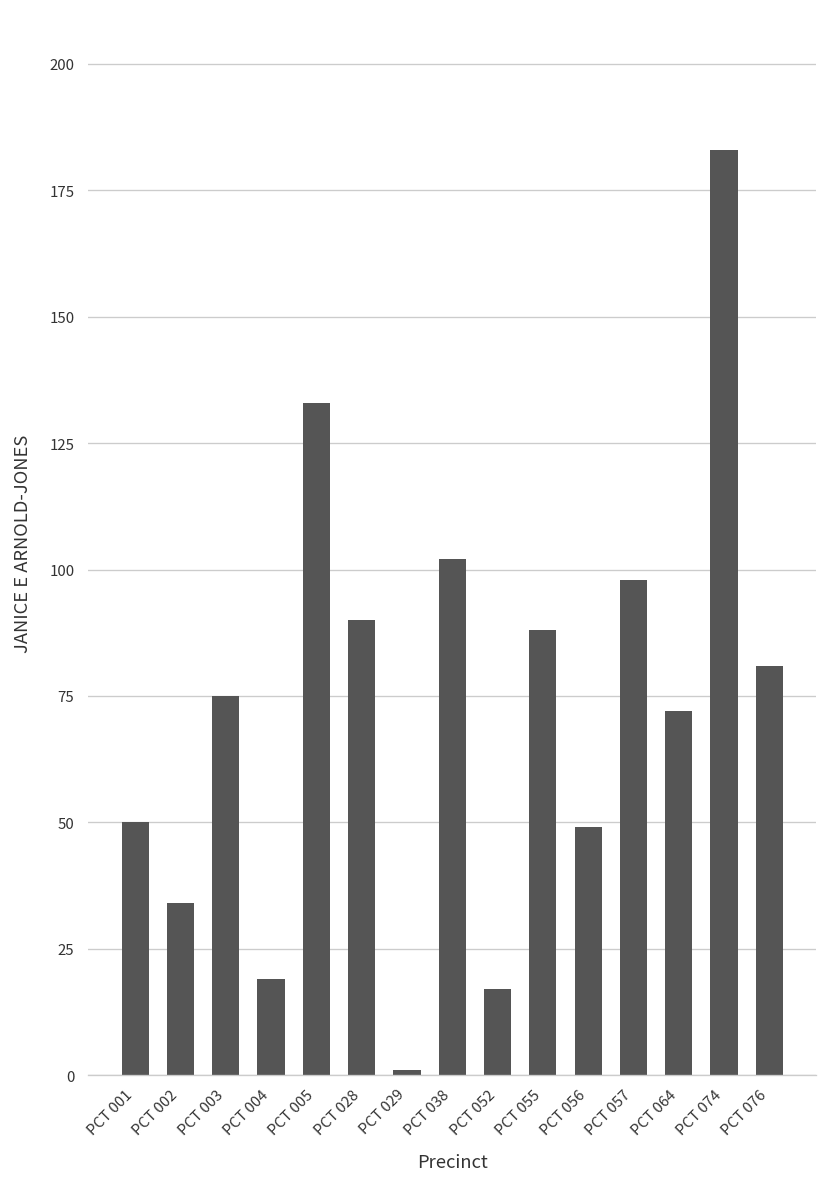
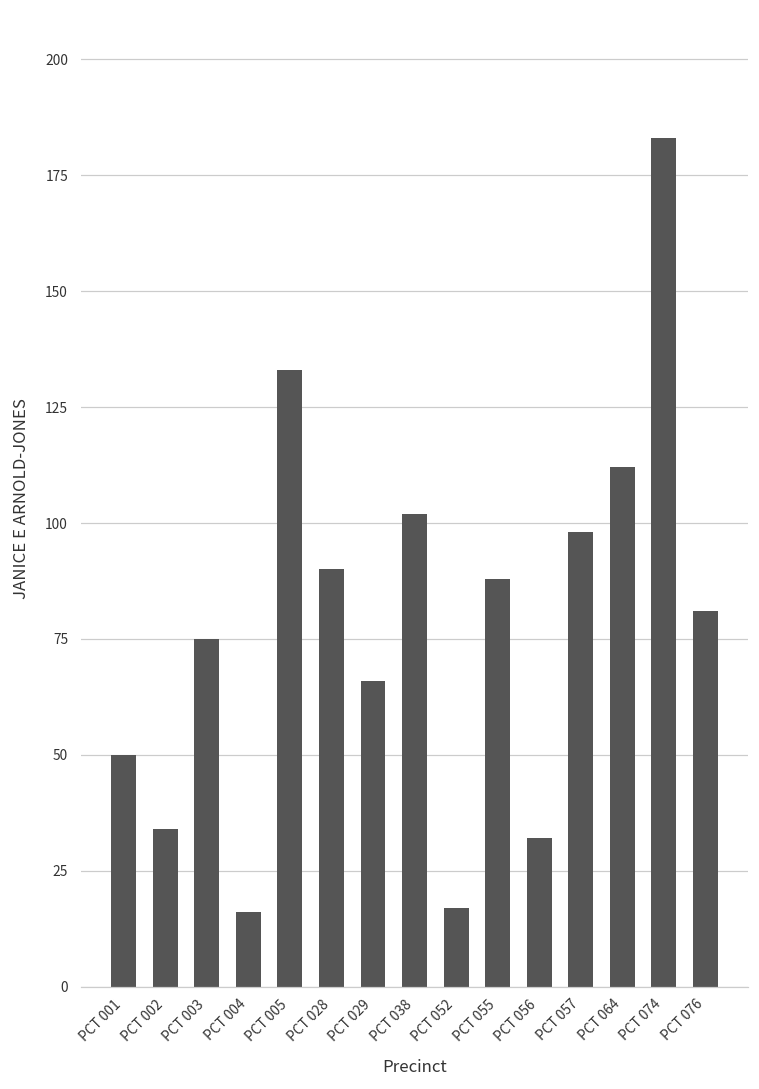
  {
    "PCT 001": 50,
    "PCT 002": 34,
    "PCT 003": 75,
-   "PCT 004": 19,
+   "PCT 004": 16,
    "PCT 005": 133,
    "PCT 028": 90,
-   "PCT 029": 1,
+   "PCT 029": 66,
    "PCT 038": 102,
    "PCT 052": 17,
    "PCT 055": 88,
-   "PCT 056": 49,
+   "PCT 056": 32,
    "PCT 057": 98,
-   "PCT 064": 72,
+   "PCT 064": 112,
    "PCT 074": 183,
    "PCT 076": 81
  }
